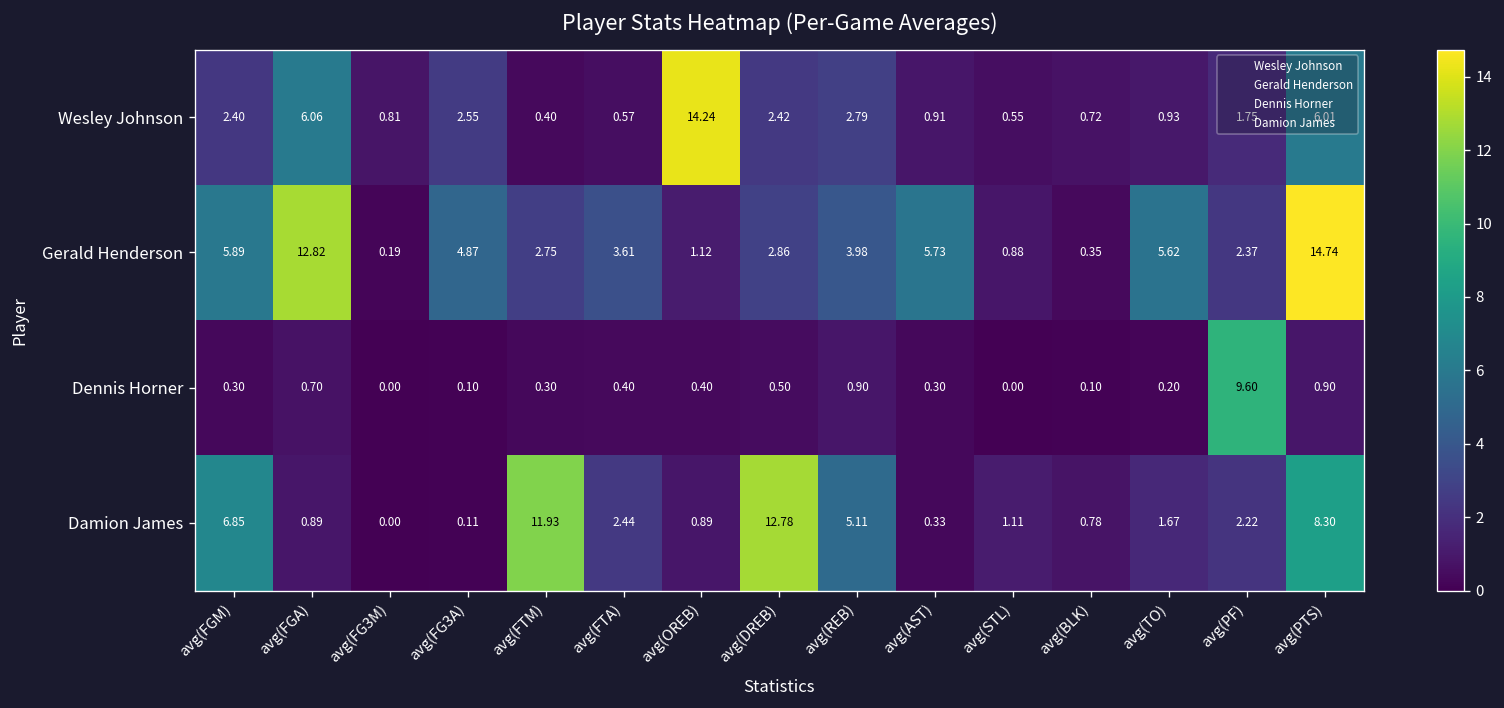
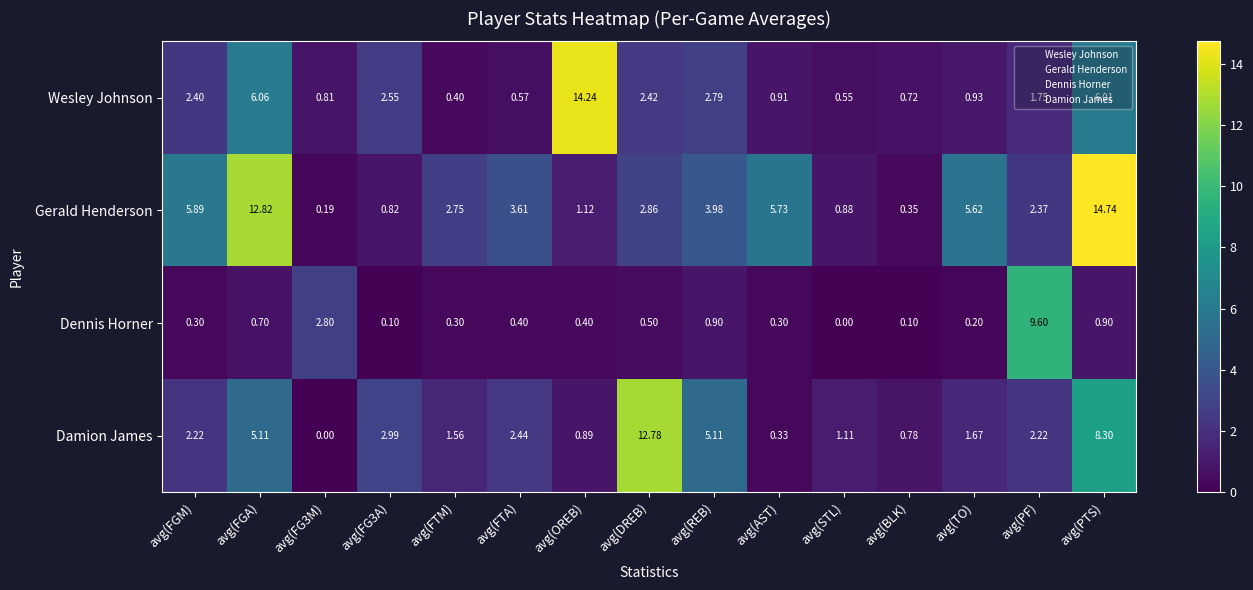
  {
    "Wesley Johnson": {
      "avg(FGM)": 2.40,
      "avg(FGA)": 6.06,
      "avg(FG3M)": 0.81,
      "avg(FG3A)": 2.55,
      "avg(FTM)": 0.40,
      "avg(FTA)": 0.57,
      "avg(OREB)": 14.24,
      "avg(DREB)": 2.42,
      "avg(REB)": 2.79,
      "avg(AST)": 0.91,
      "avg(STL)": 0.55,
      "avg(BLK)": 0.72,
      "avg(TO)": 0.93
    },
    "Gerald Henderson": {
      "avg(FGM)": 5.89,
      "avg(FGA)": 12.82,
      "avg(FG3M)": 0.19,
-     "avg(FG3A)": 4.87,
+     "avg(FG3A)": 0.82,
      "avg(FTM)": 2.75,
      "avg(FTA)": 3.61,
      "avg(OREB)": 1.12,
      "avg(DREB)": 2.86,
      "avg(REB)": 3.98,
      "avg(AST)": 5.73,
      "avg(STL)": 0.88,
      "avg(BLK)": 0.35,
      "avg(TO)": 5.62,
      "avg(PF)": 2.37,
      "avg(PTS)": 14.74
    },
    "Dennis Horner": {
      "avg(FGM)": 0.30,
      "avg(FGA)": 0.70,
-     "avg(FG3M)": 0.00,
+     "avg(FG3M)": 2.80,
      "avg(FG3A)": 0.10,
      "avg(FTM)": 0.30,
      "avg(FTA)": 0.40,
      "avg(OREB)": 0.40,
      "avg(DREB)": 0.50,
      "avg(REB)": 0.90,
      "avg(AST)": 0.30,
      "avg(STL)": 0.00,
      "avg(BLK)": 0.10,
      "avg(TO)": 0.20,
      "avg(PF)": 9.60,
      "avg(PTS)": 0.90
    },
    "Damion James": {
-     "avg(FGM)": 6.85,
-     "avg(FGA)": 0.89,
+     "avg(FGM)": 2.22,
+     "avg(FGA)": 5.11,
      "avg(FG3M)": 0.00,
-     "avg(FG3A)": 0.11,
-     "avg(FTM)": 11.93,
+     "avg(FG3A)": 2.99,
+     "avg(FTM)": 1.56,
      "avg(FTA)": 2.44,
      "avg(OREB)": 0.89,
      "avg(DREB)": 12.78,
      "avg(REB)": 5.11,
      "avg(AST)": 0.33,
      "avg(STL)": 1.11,
      "avg(BLK)": 0.78,
      "avg(TO)": 1.67,
      "avg(PF)": 2.22,
      "avg(PTS)": 8.30
    }
  }
